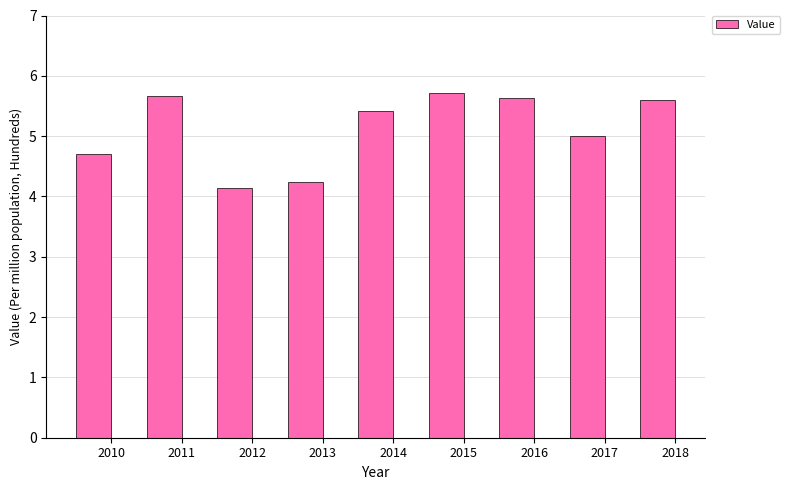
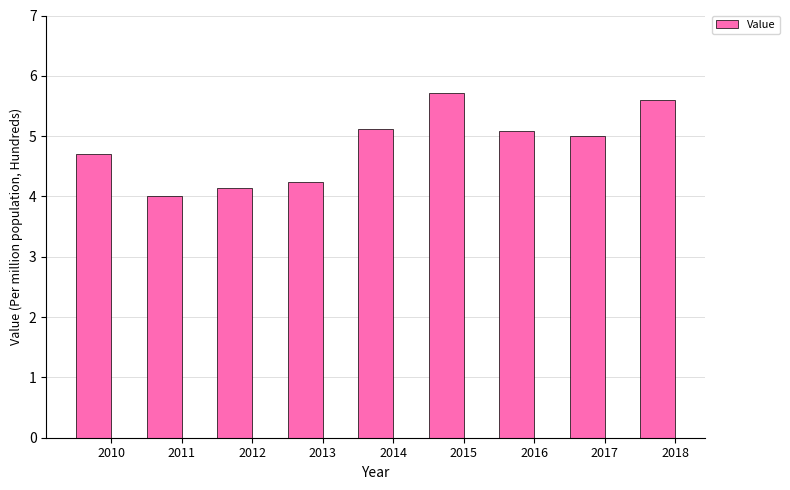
  {
    "2010": 4.7,
-   "2011": 5.7,
+   "2011": 4.0,
    "2012": 4.1,
    "2013": 4.2,
-   "2014": 5.4,
+   "2014": 5.1,
    "2015": 5.7,
-   "2016": 5.6,
+   "2016": 5.1,
    "2017": 5.0,
    "2018": 5.6
  }
